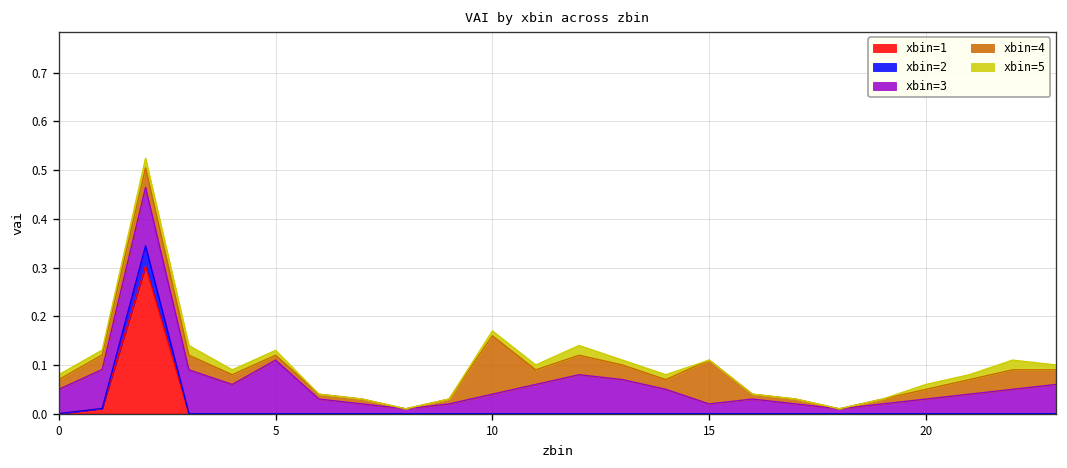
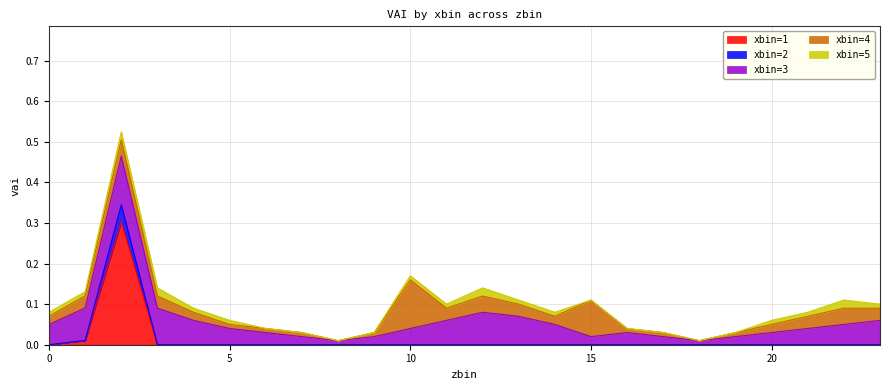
  {
    "xbin=3": {
      "0": 0.05,
-     "5": 0.11,
+     "5": 0.04,
      "10": 0.04,
      "15": 0.02,
      "20": 0.03
    },
    "xbin=4": {
      "0": 0.02,
      "5": 0.01,
      "10": 0.12,
      "20": 0.02
    },
    "xbin=5": {
      "0": 0.01,
      "5": 0.01,
      "10": 0.01,
      "20": 0.01
    }
  }
